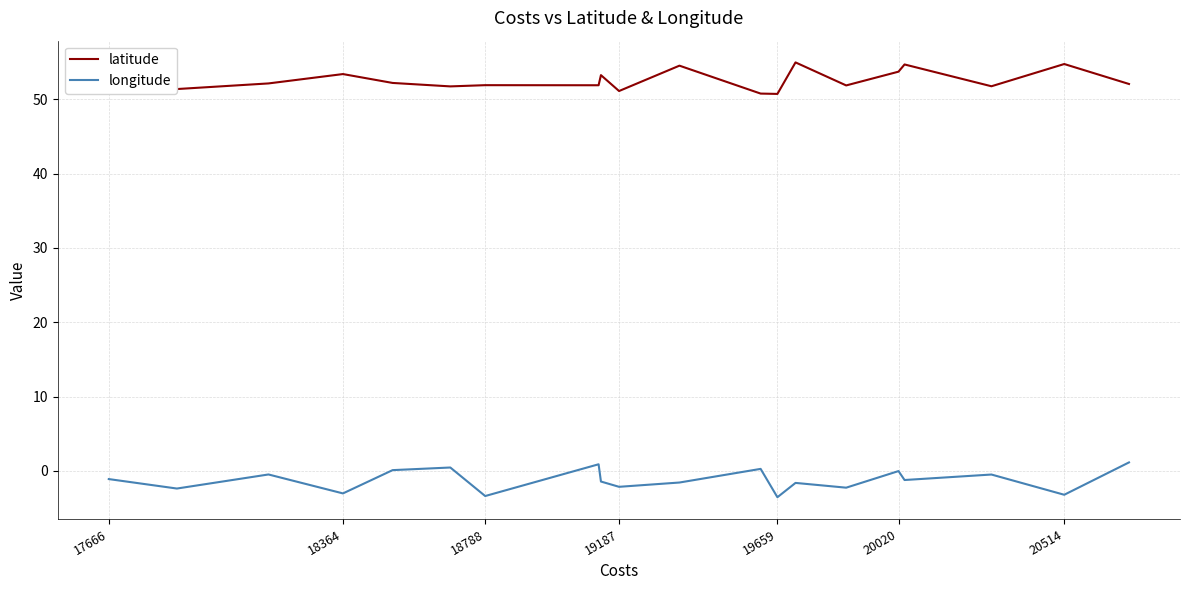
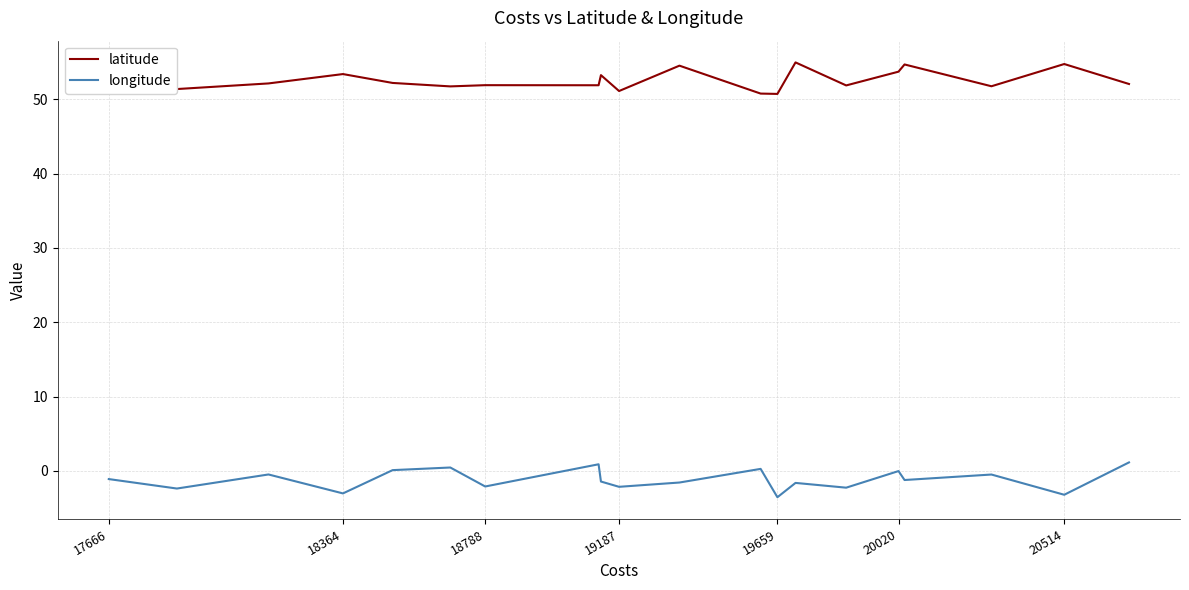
  {
    "latitude": {
      "18364": 53,
      "18788": 52,
      "19187": 51,
      "19659": 51,
      "20020": 54,
      "20514": 55
    },
    "longitude": {
      "17666": -1,
      "18364": -3,
-     "18788": -3,
+     "18788": -2,
      "19187": -2,
      "19659": -4,
      "20020": 0,
      "20514": -3
    }
  }
